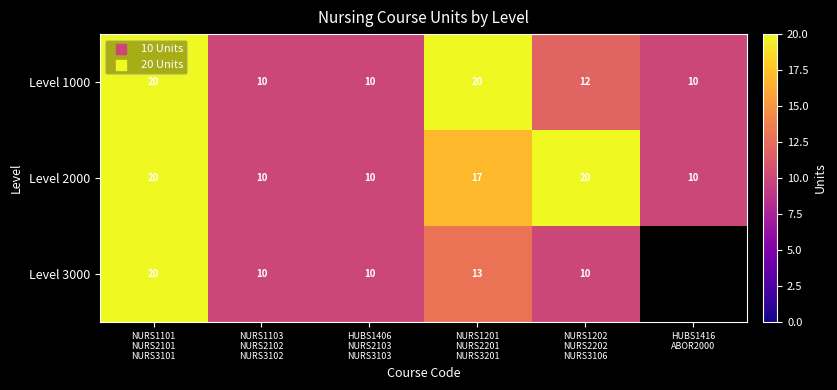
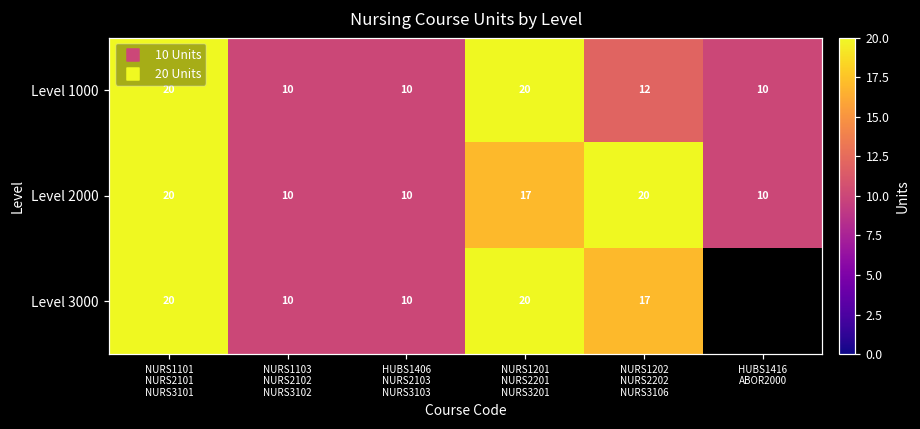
  {
    "Level 1000": {
      "NURS1101 NURS2101 NURS3101": 20,
      "NURS1103 NURS2102 NURS3102": 10,
      "HUBS1406 NURS2103 NURS3103": 10,
      "NURS1201 NURS2201 NURS3201": 20,
      "NURS1202 NURS2202 NURS3106": 12,
      "HUBS1416 ABOR2000": 10
    },
    "Level 2000": {
      "NURS1101 NURS2101 NURS3101": 20,
      "NURS1103 NURS2102 NURS3102": 10,
      "HUBS1406 NURS2103 NURS3103": 10,
      "NURS1201 NURS2201 NURS3201": 17,
      "NURS1202 NURS2202 NURS3106": 20,
      "HUBS1416 ABOR2000": 10
    },
    "Level 3000": {
      "NURS1101 NURS2101 NURS3101": 20,
      "NURS1103 NURS2102 NURS3102": 10,
      "HUBS1406 NURS2103 NURS3103": 10,
-     "NURS1201 NURS2201 NURS3201": 13,
-     "NURS1202 NURS2202 NURS3106": 10
+     "NURS1201 NURS2201 NURS3201": 20,
+     "NURS1202 NURS2202 NURS3106": 17
    }
  }
